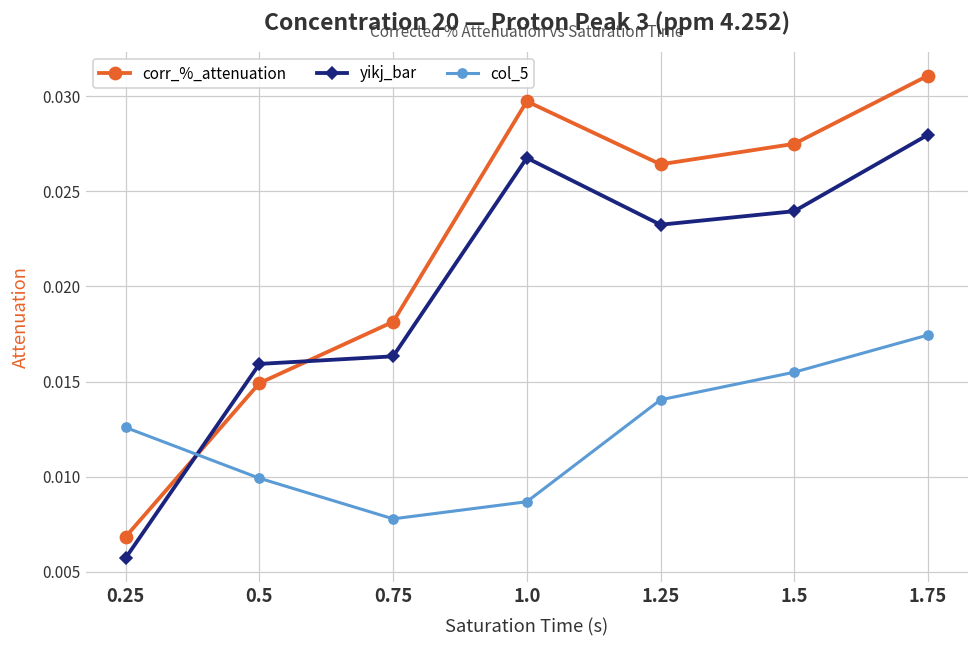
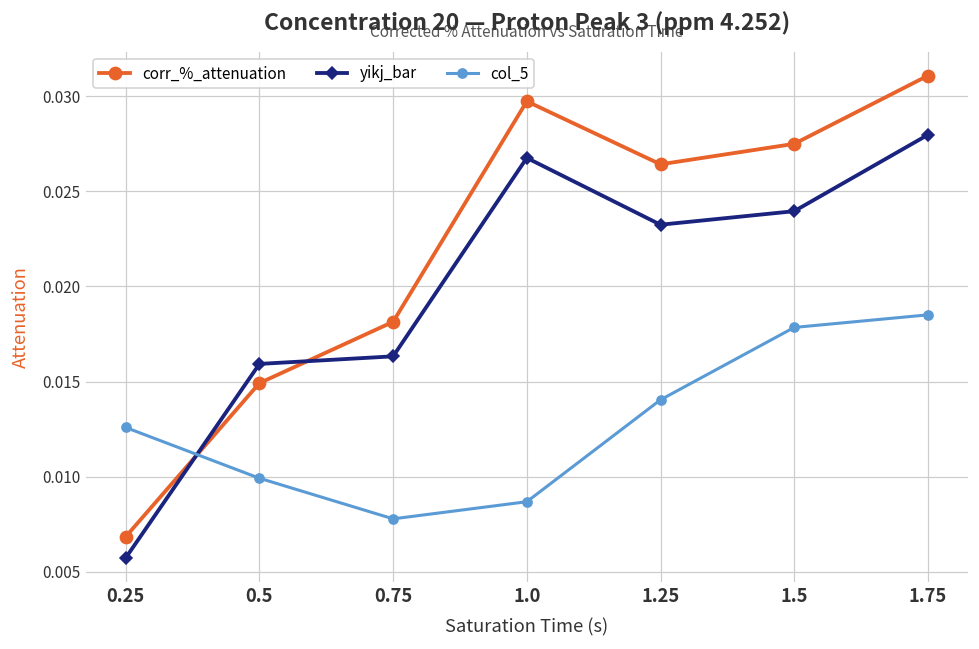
  {
    "corr_%_attenuation": {
      "0.25": 0.0069,
      "0.5": 0.0149,
      "0.75": 0.0181,
      "1.0": 0.0297,
      "1.25": 0.0264,
      "1.5": 0.0275,
      "1.75": 0.0311
    },
    "yikj_bar": {
      "0.25": 0.0057,
      "0.5": 0.0159,
      "0.75": 0.0163,
      "1.0": 0.0268,
      "1.25": 0.0232,
      "1.5": 0.0240,
      "1.75": 0.0280
    },
    "col_5": {
      "0.25": 0.0126,
      "0.5": 0.0099,
      "0.75": 0.0078,
      "1.0": 0.0087,
      "1.25": 0.0140,
-     "1.5": 0.0155,
-     "1.75": 0.0174
+     "1.5": 0.0178,
+     "1.75": 0.0185
    }
  }
